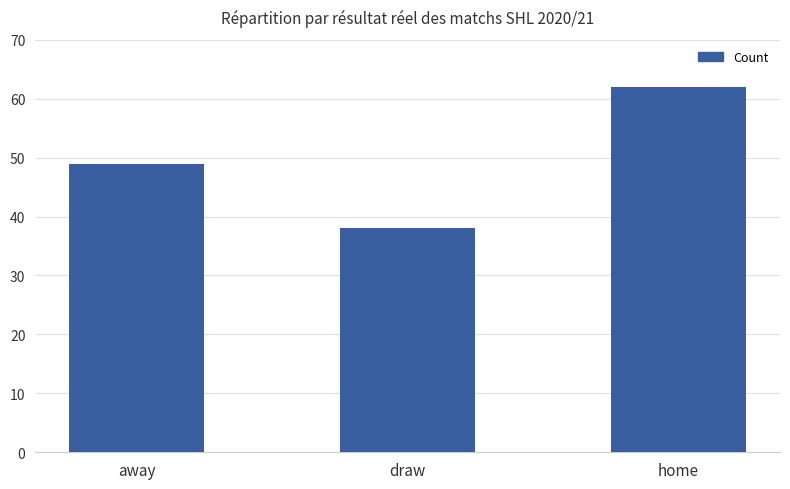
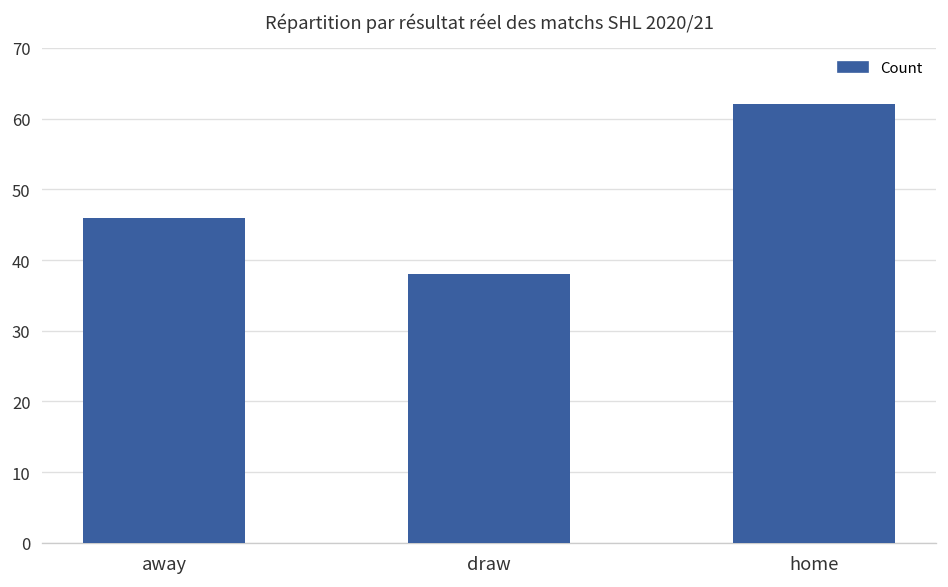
  {
-   "away": 49,
+   "away": 46,
    "draw": 38,
    "home": 62
  }
